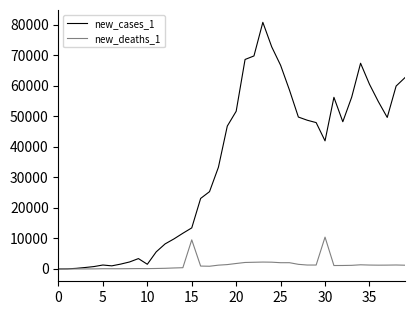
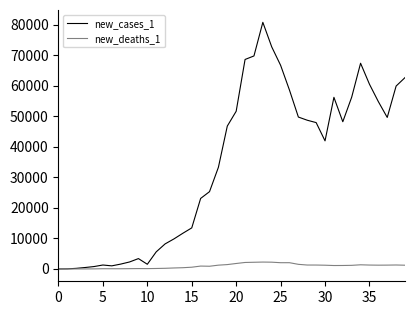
  {
    "new_cases_1": {
      "5": 1000,
      "10": 2000,
      "15": 13000,
      "20": 52000,
      "25": 67000,
      "30": 42000,
      "35": 61000
    },
    "new_deaths_1": {
      "5": 0,
      "10": 0,
-     "15": 10000,
+     "15": 1000,
      "20": 2000,
      "25": 2000,
-     "30": 10000,
+     "30": 1000,
      "35": 1000
    }
  }
